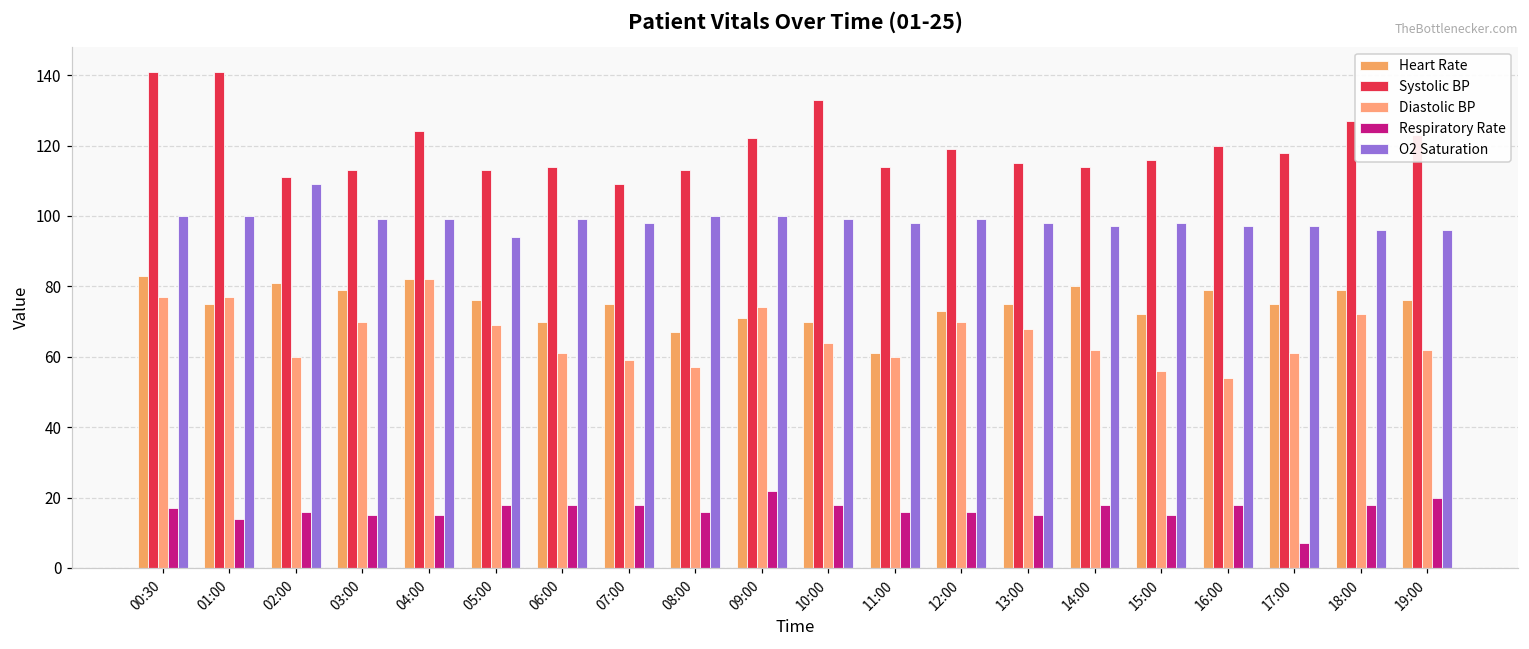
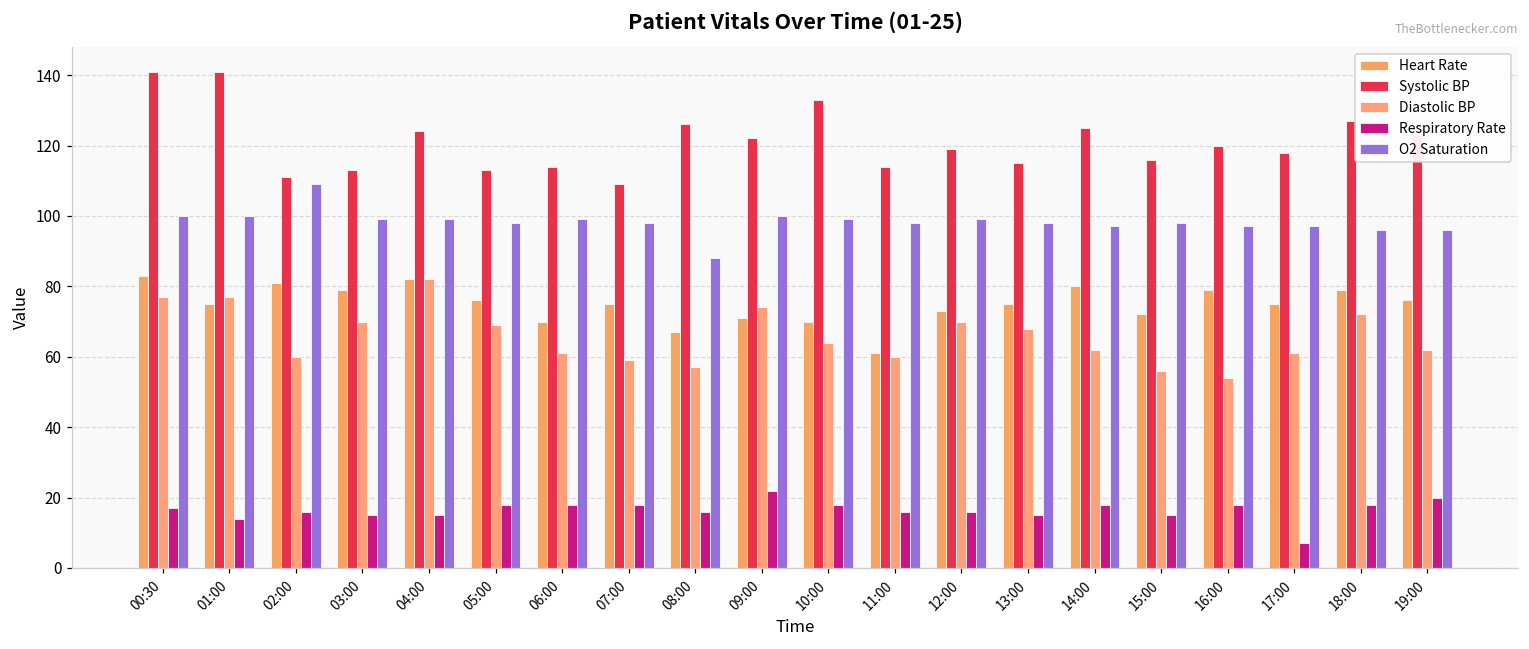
  {
    "Systolic BP": {
      "00:30": 141,
      "01:00": 141,
      "02:00": 111,
      "03:00": 113,
      "04:00": 124,
      "05:00": 113,
      "06:00": 114,
      "07:00": 109,
-     "08:00": 113,
+     "08:00": 126,
      "09:00": 122,
      "10:00": 133,
      "11:00": 114,
      "12:00": 119,
      "13:00": 115,
-     "14:00": 114,
+     "14:00": 125,
      "15:00": 116,
      "16:00": 120,
      "17:00": 118,
      "18:00": 127
    },
    "Respiratory Rate": {
      "00:30": 17,
      "01:00": 14,
      "02:00": 16,
      "03:00": 15,
      "04:00": 15,
      "05:00": 18,
      "06:00": 18,
      "07:00": 18,
      "08:00": 16,
      "09:00": 22,
      "10:00": 18,
      "11:00": 16,
      "12:00": 16,
      "13:00": 15,
      "14:00": 18,
      "15:00": 15,
      "16:00": 18,
      "17:00": 7,
      "18:00": 18,
      "19:00": 20
    },
    "O2 Saturation": {
      "00:30": 100,
      "01:00": 100,
      "02:00": 109,
      "03:00": 99,
      "04:00": 99,
-     "05:00": 94,
+     "05:00": 98,
      "06:00": 99,
      "07:00": 98,
-     "08:00": 100,
+     "08:00": 88,
      "09:00": 100,
      "10:00": 99,
      "11:00": 98,
      "12:00": 99,
      "13:00": 98,
      "14:00": 97,
      "15:00": 98,
      "16:00": 97,
      "17:00": 97,
      "18:00": 96,
      "19:00": 96
    }
  }
